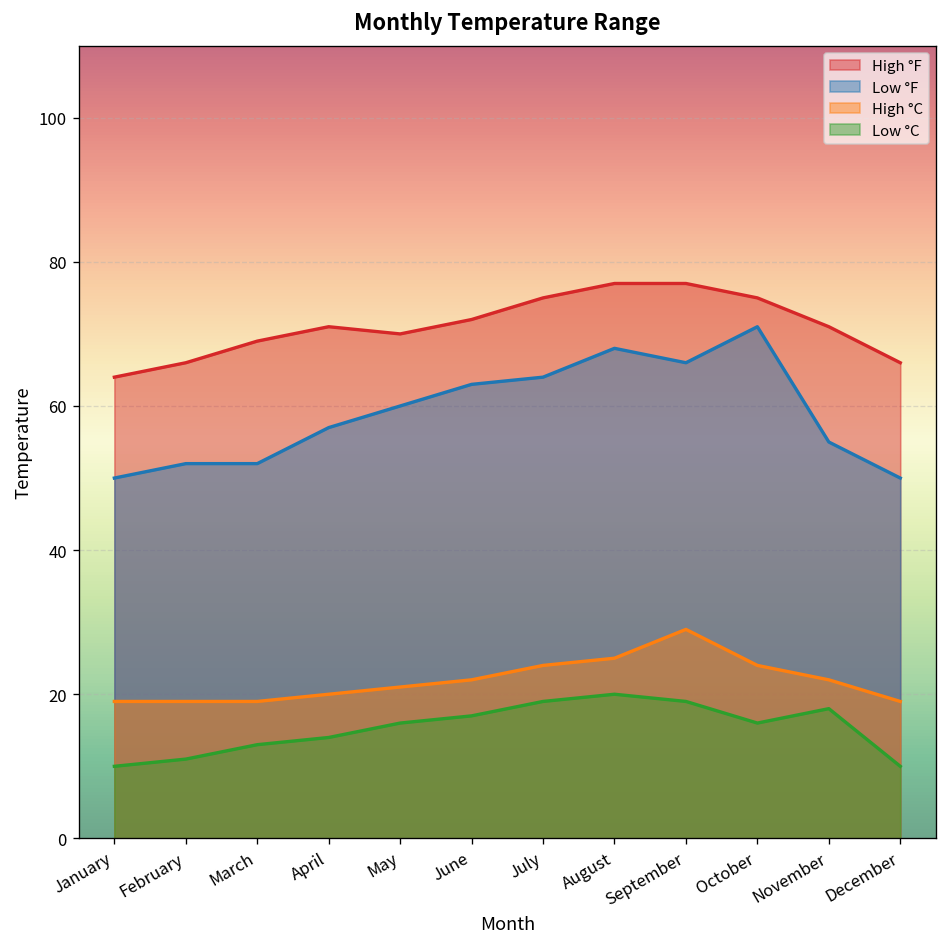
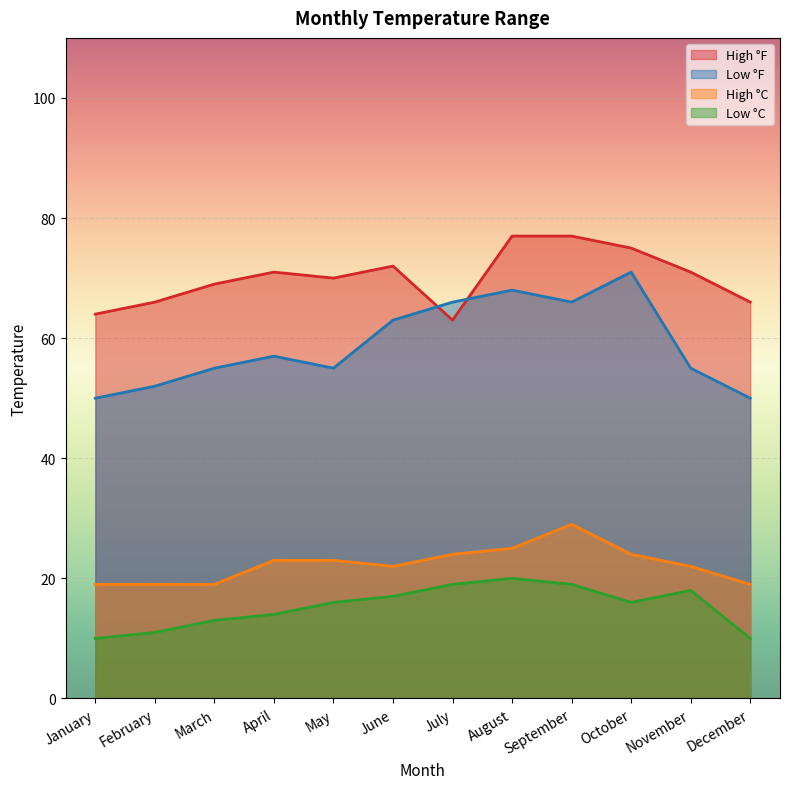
  {
    "High °F": {
      "January": 64,
      "February": 66,
      "March": 69,
      "April": 71,
      "May": 70,
      "June": 72,
-     "July": 75,
+     "July": 63,
      "August": 77,
      "September": 77,
      "October": 75,
      "November": 71,
      "December": 66
    },
    "Low °F": {
      "January": 50,
      "February": 52,
-     "March": 52,
+     "March": 55,
      "April": 57,
-     "May": 60,
+     "May": 55,
      "June": 63,
-     "July": 64,
+     "July": 66,
      "August": 68,
      "September": 66,
      "October": 71,
      "November": 55,
      "December": 50
    },
    "High °C": {
      "January": 19,
      "February": 19,
      "March": 19,
-     "April": 20,
-     "May": 21,
+     "April": 23,
+     "May": 23,
      "June": 22,
      "July": 24,
      "August": 25,
      "September": 29,
      "October": 24,
      "November": 22,
      "December": 19
    },
    "Low °C": {
      "January": 10,
      "February": 11,
      "March": 13,
      "April": 14,
      "May": 16,
      "June": 17,
      "July": 19,
      "August": 20,
      "September": 19,
      "October": 16,
      "November": 18,
      "December": 10
    }
  }
